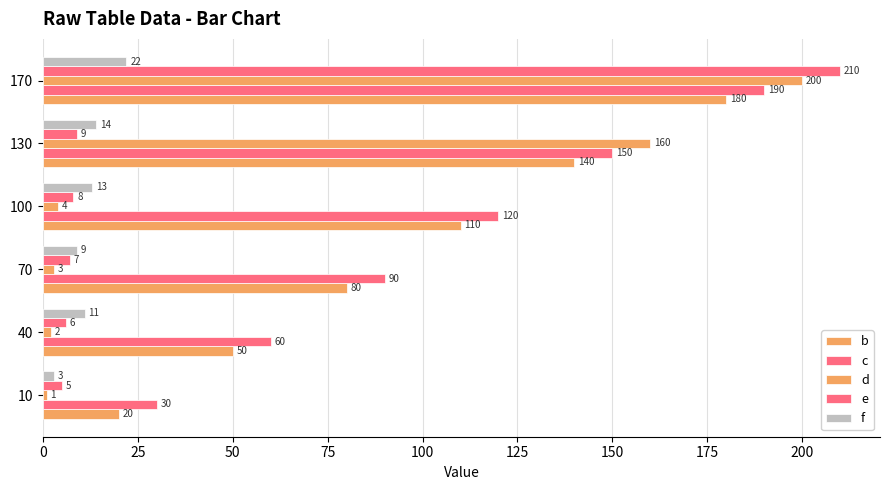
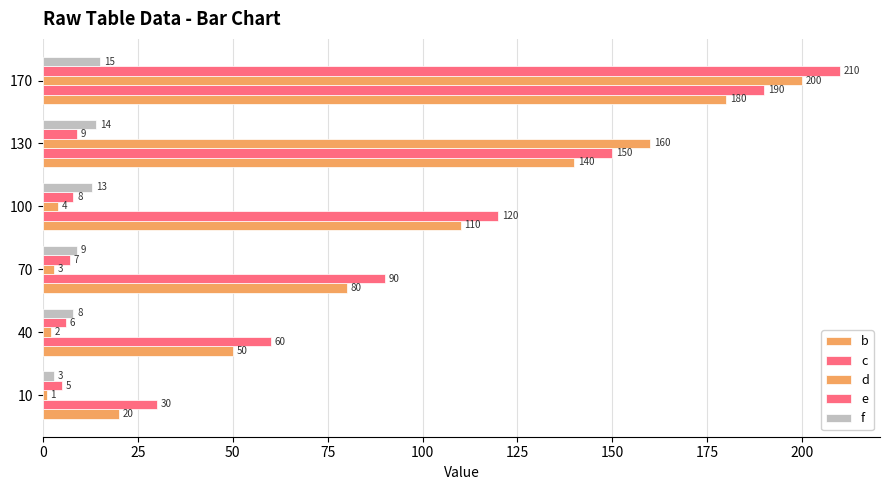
  {
    "f": {
-     "170": 22,
+     "170": 15,
      "130": 14,
      "100": 13,
      "70": 9,
-     "40": 11,
+     "40": 8,
      "10": 3
    }
  }
